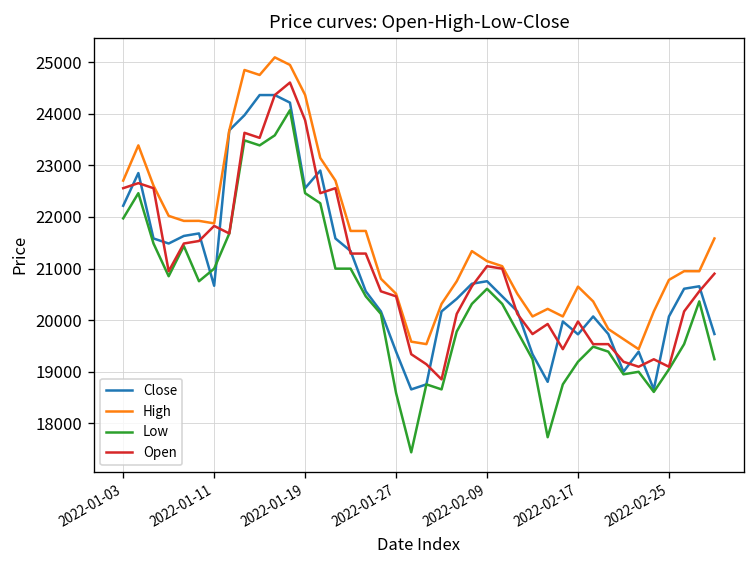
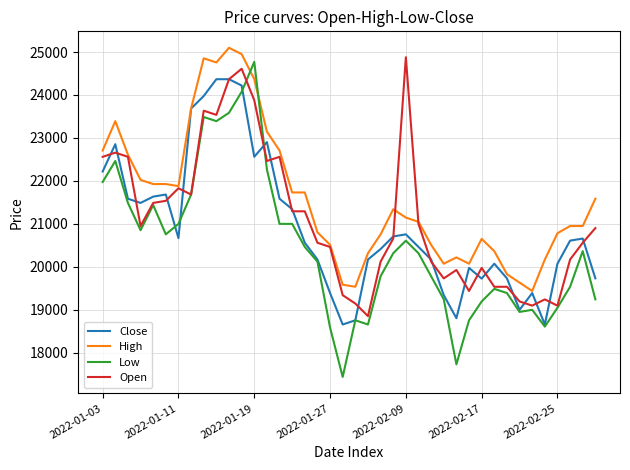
  {
    "Close": {
      "2022-01-03": 22200,
      "2022-01-11": 20700,
      "2022-01-19": 22600,
      "2022-01-27": 19400,
      "2022-02-09": 20800,
      "2022-02-17": 19700,
      "2022-02-25": 20100
    },
    "High": {
      "2022-01-03": 22700,
      "2022-01-19": 24400,
      "2022-02-09": 21100,
      "2022-02-17": 20600,
      "2022-02-25": 20800
    },
    "Low": {
      "2022-01-03": 22000,
      "2022-01-11": 21000,
-     "2022-01-19": 22500,
+     "2022-01-19": 24800,
      "2022-01-27": 18600,
      "2022-02-09": 20600,
      "2022-02-17": 19200
    },
    "Open": {
      "2022-01-03": 22600,
      "2022-01-19": 23900,
-     "2022-02-09": 21000,
+     "2022-02-09": 24900,
      "2022-02-17": 20000
    }
  }
